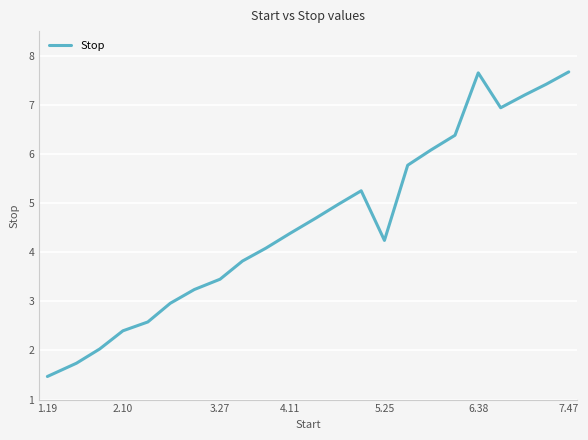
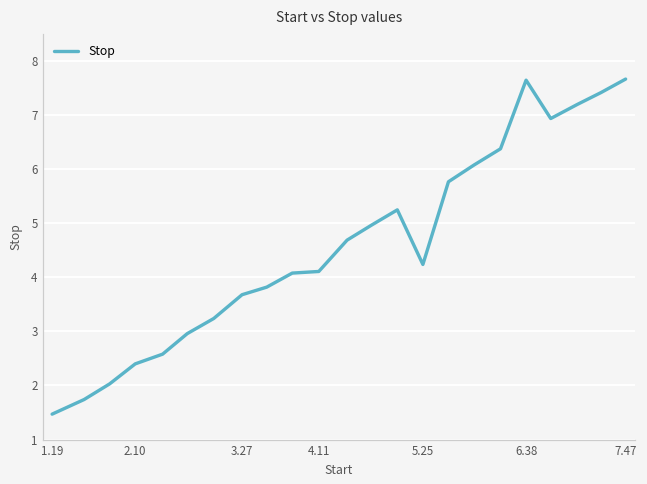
  {
    "1.19": 1.5,
    "2.10": 2.4,
-   "3.27": 3.5,
-   "4.11": 4.4,
+   "3.27": 3.7,
+   "4.11": 4.1,
    "5.25": 4.2,
    "6.38": 7.7,
    "7.47": 7.7
  }
